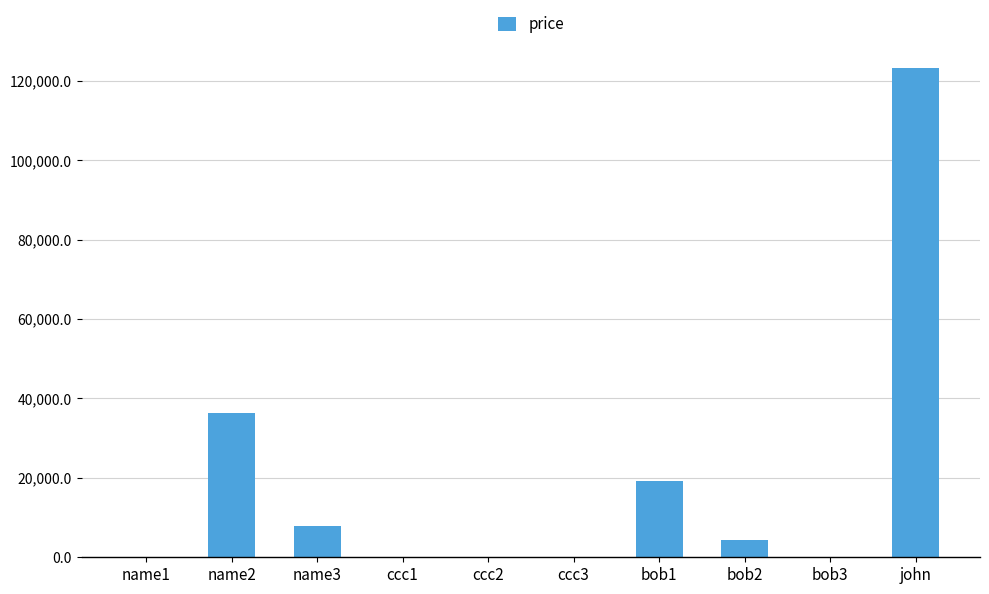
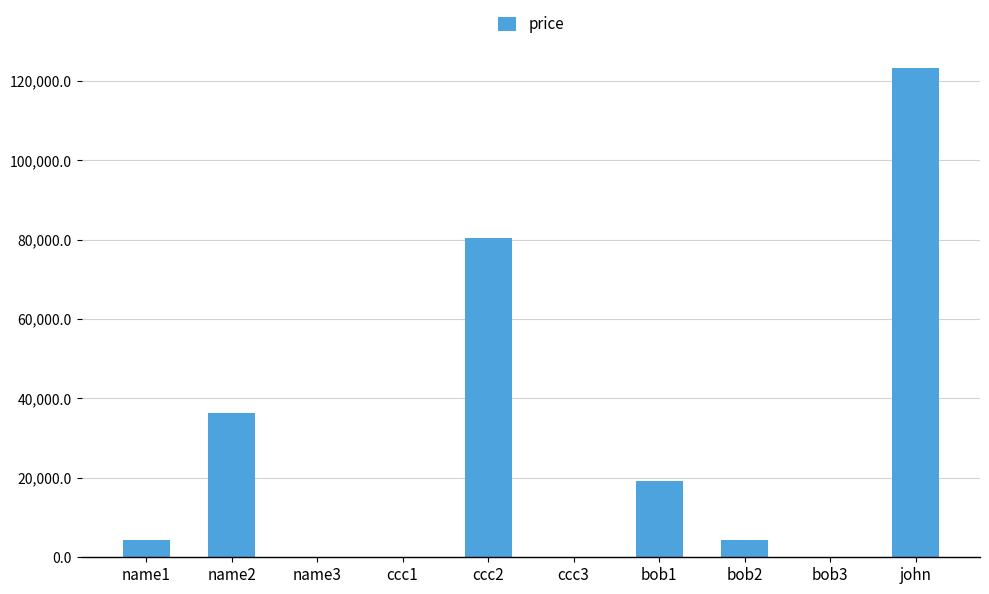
  {
-   "name1": "0",
+   "name1": "4,000",
    "name2": "36,000",
-   "name3": "8,000",
-   "ccc2": "0",
+   "name3": "0",
+   "ccc2": "80,000",
    "bob1": "19,000",
    "bob2": "4,000",
    "john": "123,000"
  }
